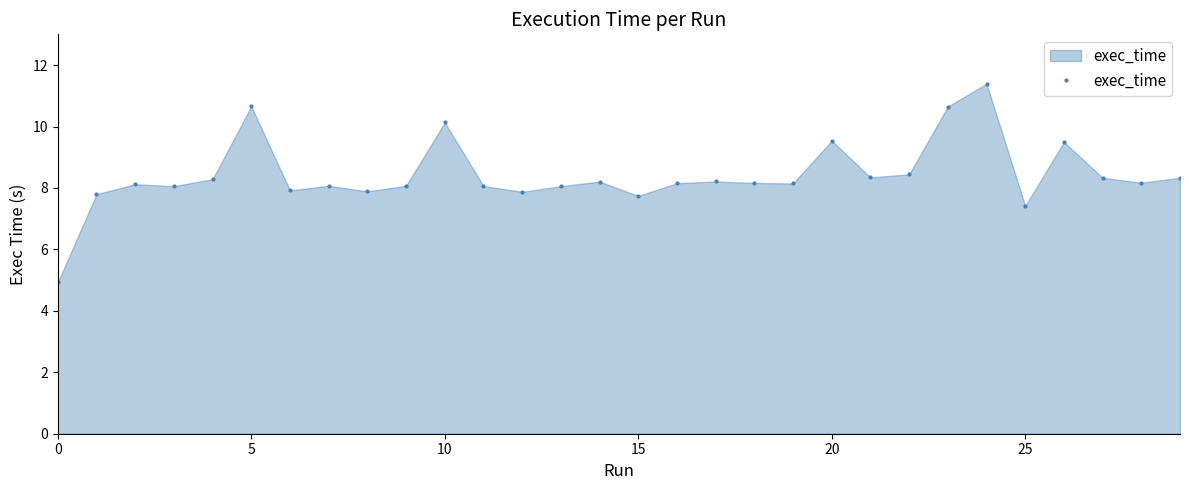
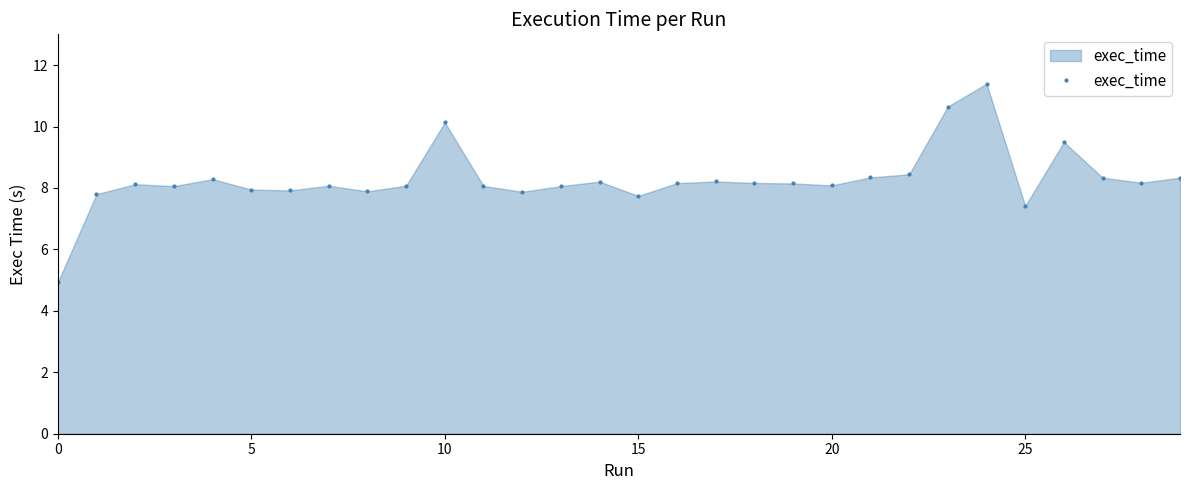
  {
    "0": 4.9,
-   "5": 10.7,
+   "5": 7.9,
    "10": 10.1,
    "15": 7.7,
-   "20": 9.5,
+   "20": 8.1,
    "25": 7.4
  }
